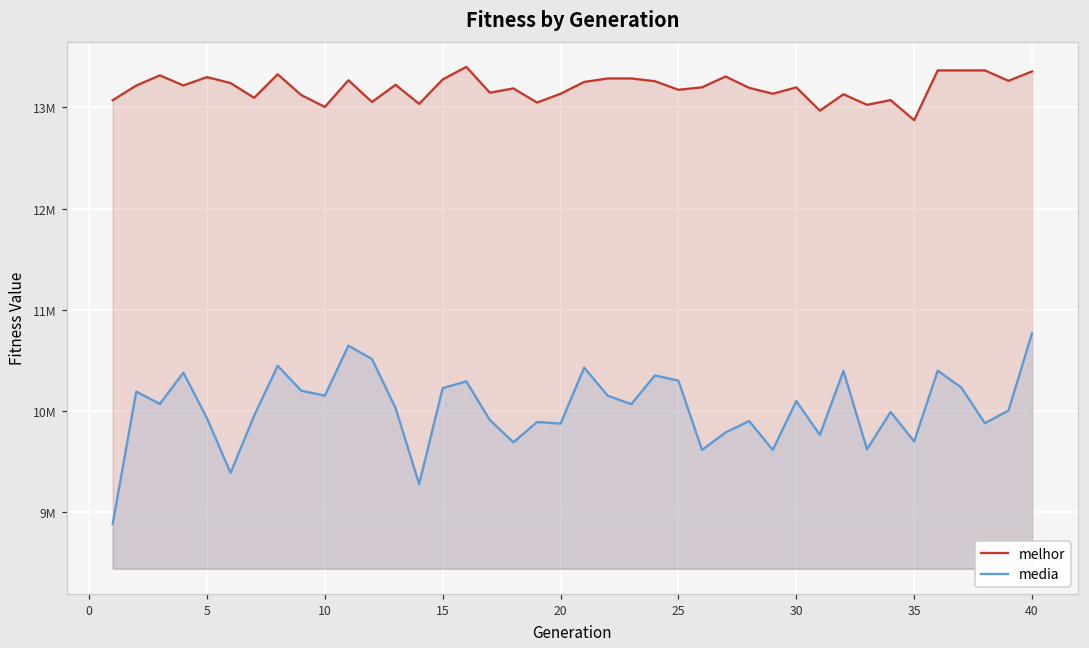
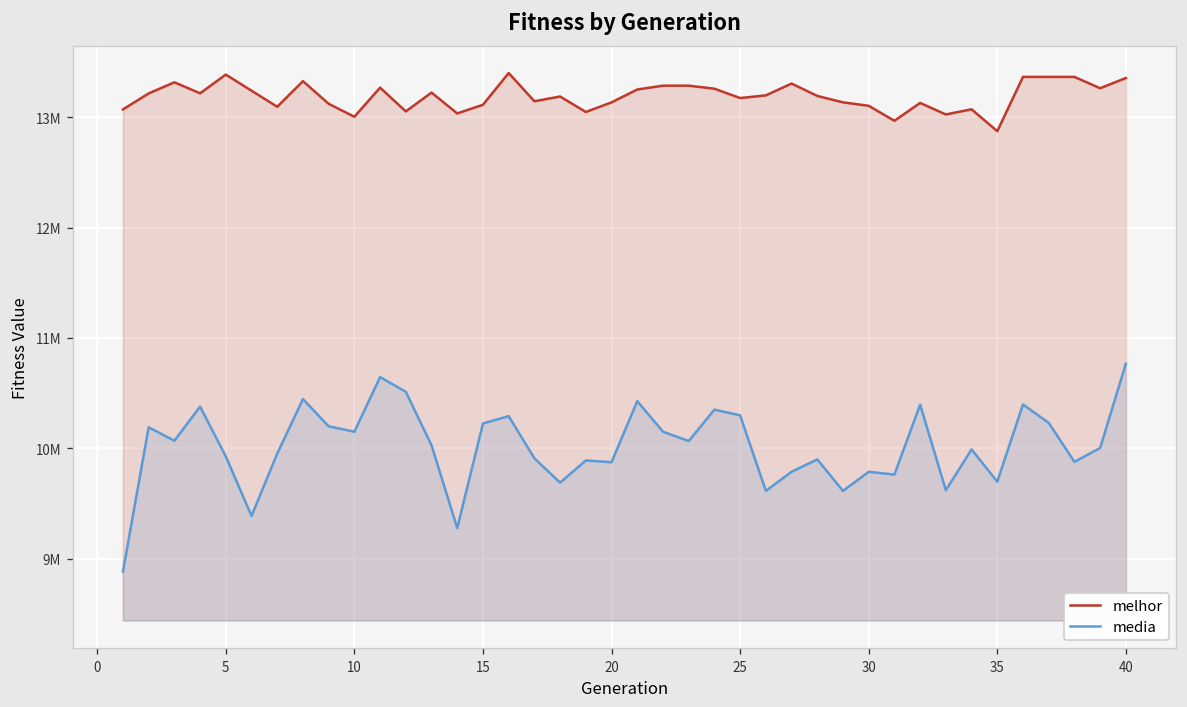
  {
    "melhor": {
-     "5": 13300000,
+     "5": 13400000,
      "10": 13000000,
-     "15": 13300000,
+     "15": 13100000,
      "20": 13100000,
      "25": 13200000,
-     "30": 13200000,
+     "30": 13100000,
      "35": 12900000,
      "40": 13400000
    },
    "media": {
      "5": 9900000,
      "10": 10200000,
      "15": 10200000,
      "20": 9900000,
      "25": 10300000,
-     "30": 10100000,
+     "30": 9800000,
      "35": 9700000,
      "40": 10800000
    }
  }
